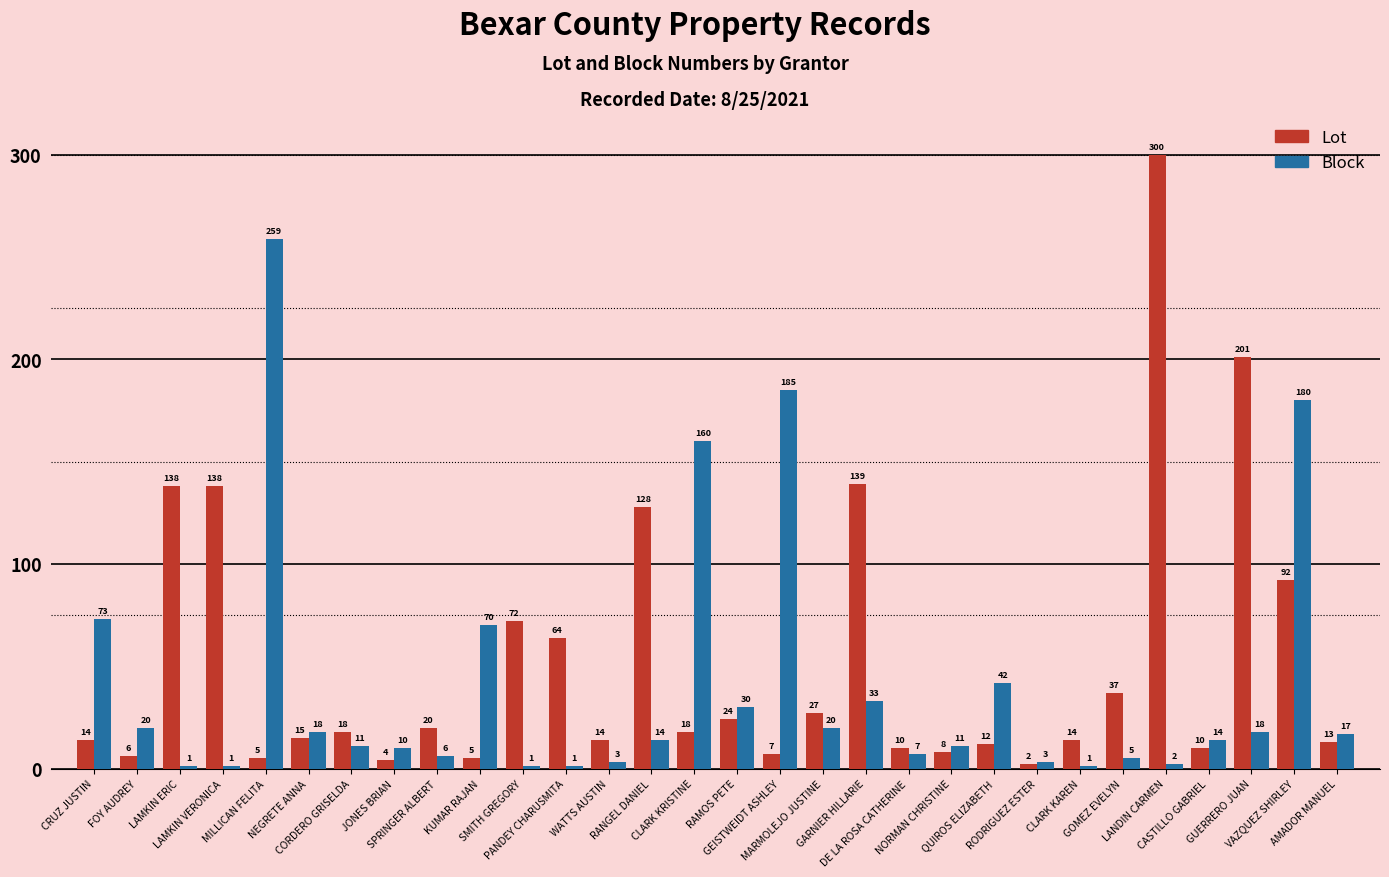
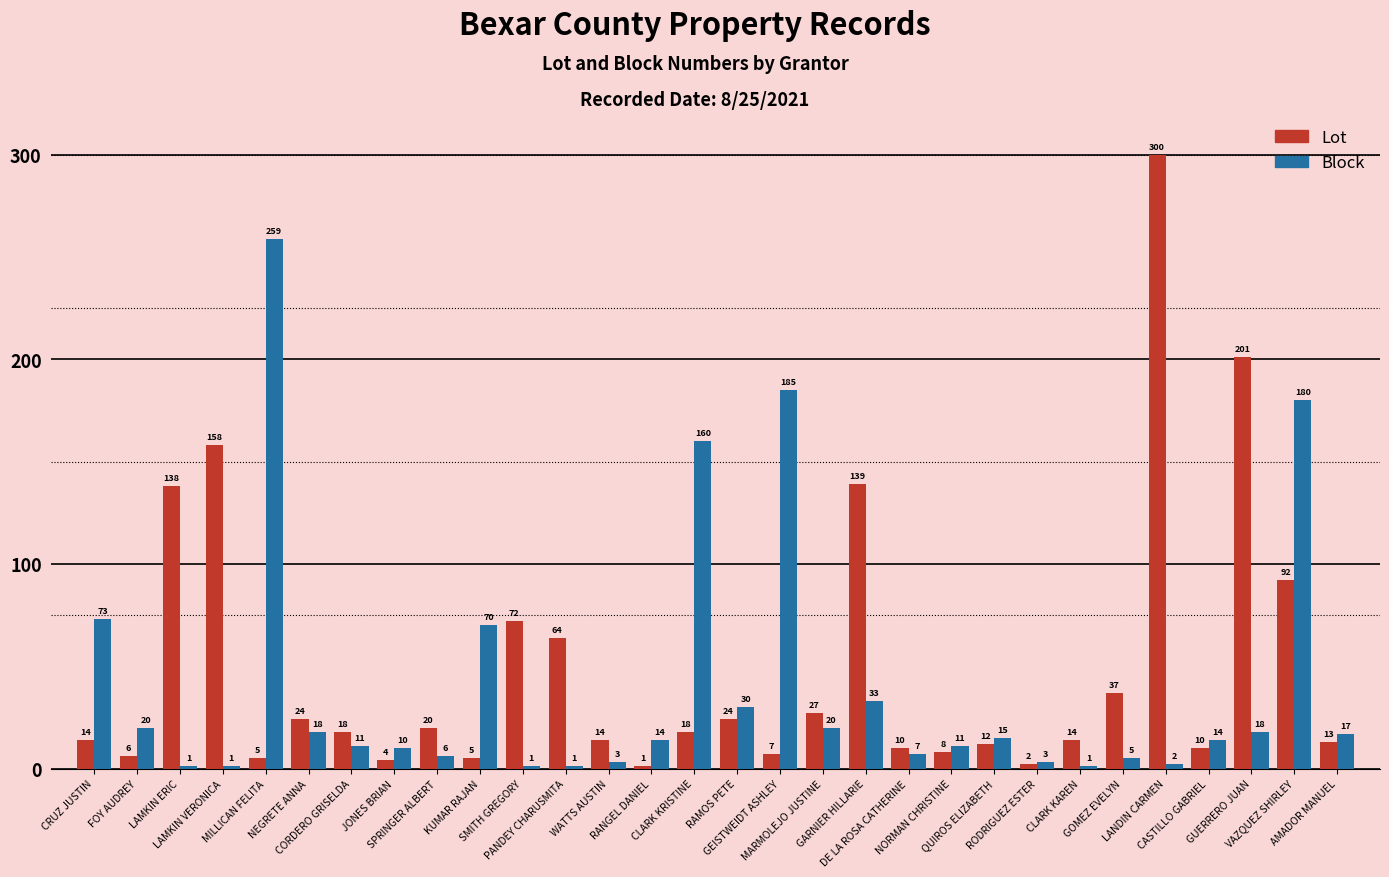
  {
    "Lot": {
      "CRUZ JUSTIN": 14,
      "FOY AUDREY": 6,
      "LAMKIN ERIC": 138,
-     "LAMKIN VERONICA": 138,
+     "LAMKIN VERONICA": 158,
      "MILLICAN FELITA": 5,
-     "NEGRETE ANNA": 15,
+     "NEGRETE ANNA": 24,
      "CORDERO GRISELDA": 18,
      "JONES BRIAN": 4,
      "SPRINGER ALBERT": 20,
      "KUMAR RAJAN": 5,
      "SMITH GREGORY": 72,
      "PANDEY CHARUSMITA": 64,
      "WATTS AUSTIN": 14,
-     "RANGEL DANIEL": 128,
+     "RANGEL DANIEL": 1,
      "CLARK KRISTINE": 18,
      "RAMOS PETE": 24,
      "GEISTWEIDT ASHLEY": 7,
      "MARMOLEJO JUSTINE": 27,
      "GARNIER HILLARIE": 139,
      "DE LA ROSA CATHERINE": 10,
      "NORMAN CHRISTINE": 8,
      "QUIROS ELIZABETH": 12,
      "RODRIGUEZ ESTER": 2,
      "CLARK KAREN": 14,
      "GOMEZ EVELYN": 37,
      "LANDIN CARMEN": 300,
      "CASTILLO GABRIEL": 10,
      "GUERRERO JUAN": 201,
      "VAZQUEZ SHIRLEY": 92,
      "AMADOR MANUEL": 13
    },
    "Block": {
      "CRUZ JUSTIN": 73,
      "FOY AUDREY": 20,
      "LAMKIN ERIC": 1,
      "LAMKIN VERONICA": 1,
      "MILLICAN FELITA": 259,
      "NEGRETE ANNA": 18,
      "CORDERO GRISELDA": 11,
      "JONES BRIAN": 10,
      "SPRINGER ALBERT": 6,
      "KUMAR RAJAN": 70,
      "SMITH GREGORY": 1,
      "PANDEY CHARUSMITA": 1,
      "WATTS AUSTIN": 3,
      "RANGEL DANIEL": 14,
      "CLARK KRISTINE": 160,
      "RAMOS PETE": 30,
      "GEISTWEIDT ASHLEY": 185,
      "MARMOLEJO JUSTINE": 20,
      "GARNIER HILLARIE": 33,
      "DE LA ROSA CATHERINE": 7,
      "NORMAN CHRISTINE": 11,
-     "QUIROS ELIZABETH": 42,
+     "QUIROS ELIZABETH": 15,
      "RODRIGUEZ ESTER": 3,
      "CLARK KAREN": 1,
      "GOMEZ EVELYN": 5,
      "LANDIN CARMEN": 2,
      "CASTILLO GABRIEL": 14,
      "GUERRERO JUAN": 18,
      "VAZQUEZ SHIRLEY": 180,
      "AMADOR MANUEL": 17
    }
  }
